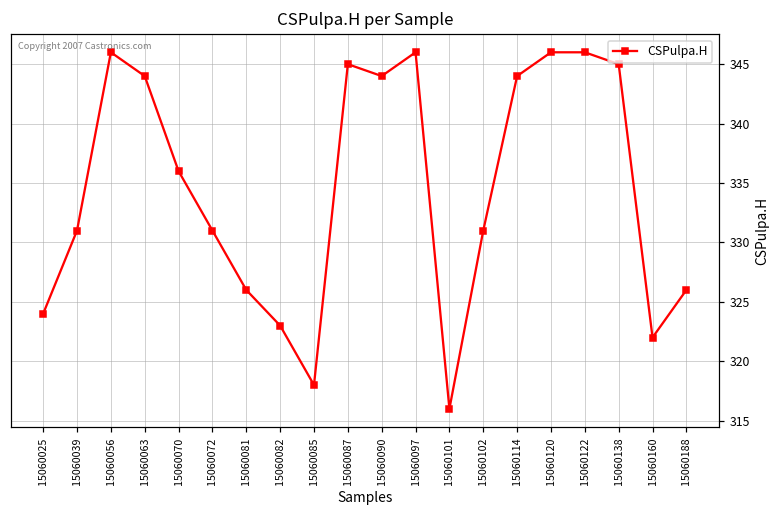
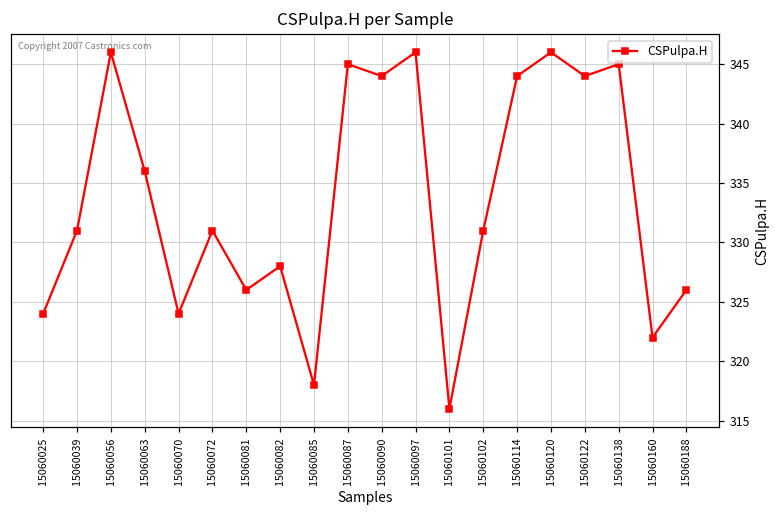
  {
    "15060025": 324,
    "15060039": 331,
-   "15060063": 344,
-   "15060070": 336,
+   "15060063": 336,
+   "15060070": 324,
    "15060072": 331,
    "15060081": 326,
-   "15060082": 323,
+   "15060082": 328,
    "15060085": 318,
    "15060087": 345,
    "15060090": 344,
    "15060097": 346,
    "15060101": 316,
    "15060102": 331,
    "15060114": 344,
    "15060120": 346,
-   "15060122": 346,
+   "15060122": 344,
    "15060138": 345,
    "15060160": 322,
    "15060188": 326
  }
